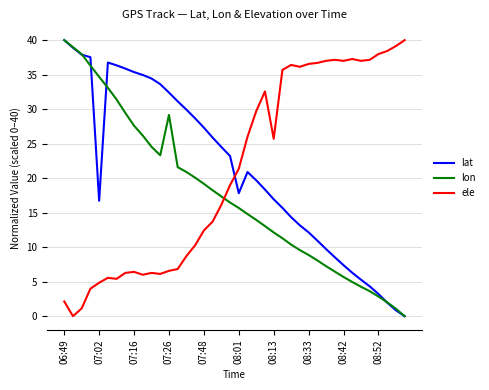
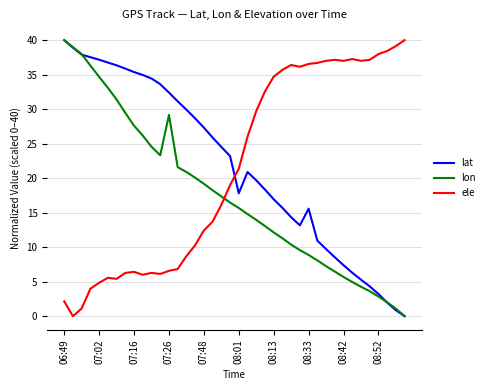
  {
    "lat": {
-     "07:02": 17,
+     "07:02": 37,
      "07:16": 35,
      "07:26": 32,
      "07:48": 27,
      "08:01": 18,
      "08:13": 17,
-     "08:33": 12,
+     "08:33": 16,
      "08:42": 7
    },
    "lon": {
      "07:02": 35,
      "07:16": 28,
      "07:26": 29,
      "07:48": 19,
      "08:01": 16,
      "08:13": 12,
      "08:33": 9,
      "08:42": 6
    },
    "ele": {
      "06:49": 2,
      "07:02": 5,
      "07:16": 6,
      "07:26": 7,
      "07:48": 12,
      "08:01": 21,
-     "08:13": 26,
+     "08:13": 35,
      "08:33": 37,
      "08:42": 37,
      "08:52": 38
    }
  }
